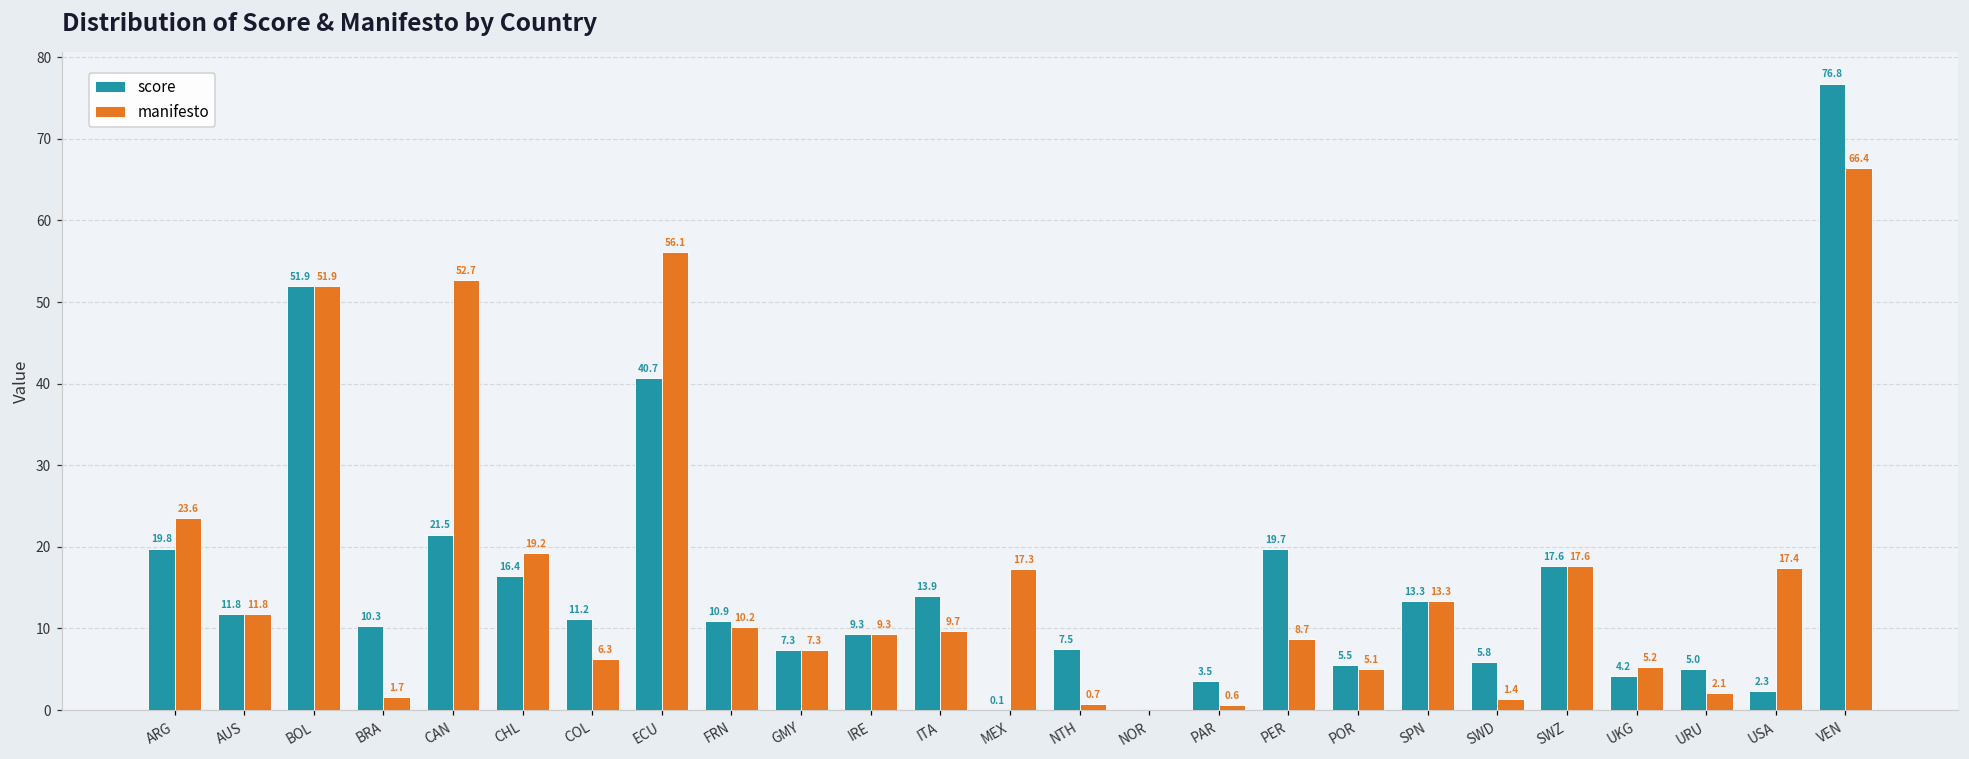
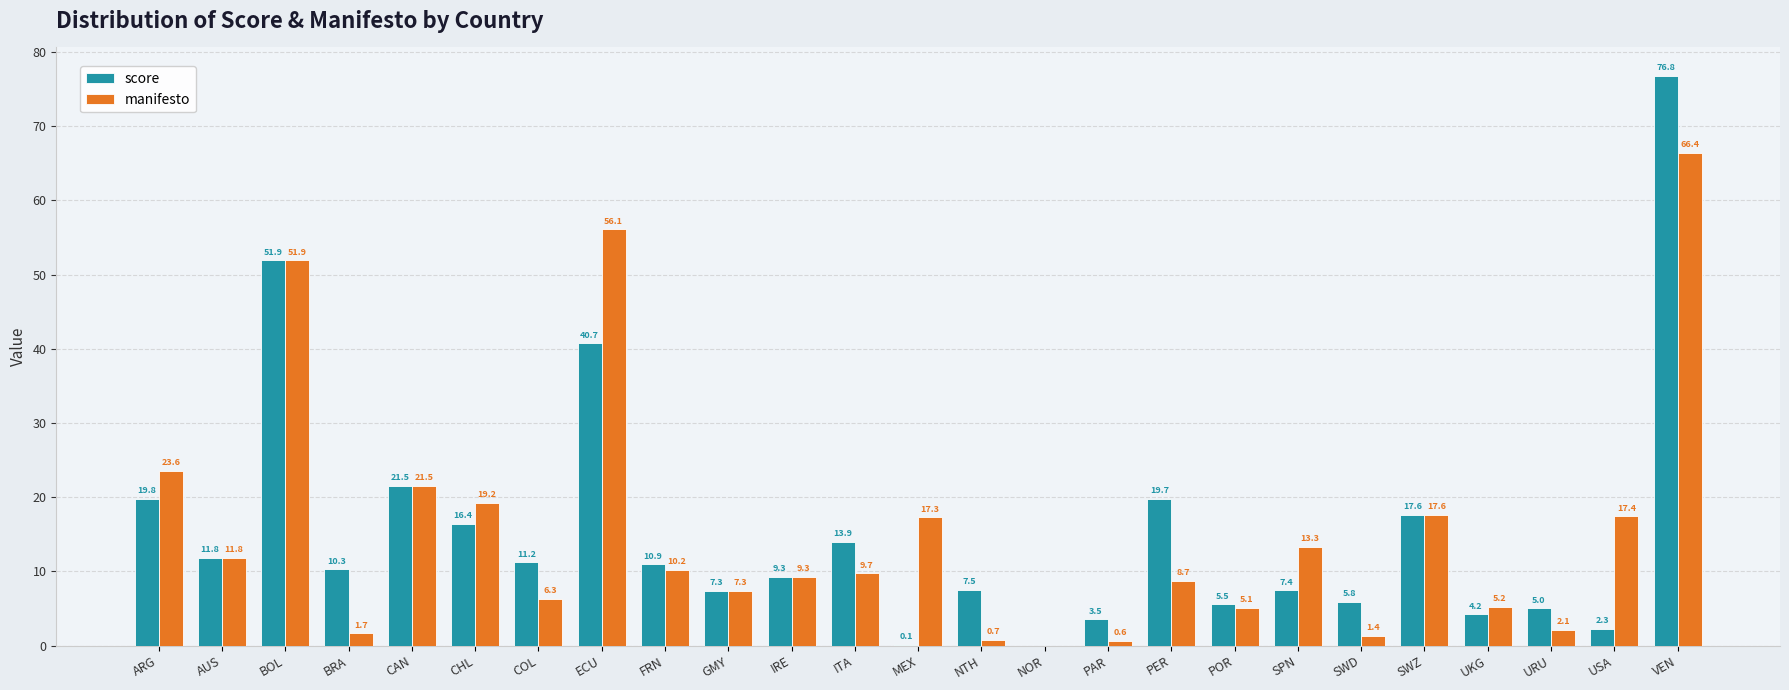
  {
    "score": {
      "ARG": 19.8,
      "AUS": 11.8,
      "BOL": 51.9,
      "BRA": 10.3,
      "CAN": 21.5,
      "CHL": 16.4,
      "COL": 11.2,
      "ECU": 40.7,
      "FRN": 10.9,
      "GMY": 7.3,
      "IRE": 9.3,
      "ITA": 13.9,
      "MEX": 0.1,
      "NTH": 7.5,
      "PAR": 3.5,
      "PER": 19.7,
      "POR": 5.5,
-     "SPN": 13.3,
+     "SPN": 7.4,
      "SWD": 5.8,
      "SWZ": 17.6,
      "UKG": 4.2,
      "URU": 5.0,
      "USA": 2.3,
      "VEN": 76.8
    },
    "manifesto": {
      "ARG": 23.6,
      "AUS": 11.8,
      "BOL": 51.9,
      "BRA": 1.7,
-     "CAN": 52.7,
+     "CAN": 21.5,
      "CHL": 19.2,
      "COL": 6.3,
      "ECU": 56.1,
      "FRN": 10.2,
      "GMY": 7.3,
      "IRE": 9.3,
      "ITA": 9.7,
      "MEX": 17.3,
      "NTH": 0.7,
      "PAR": 0.6,
      "PER": 8.7,
      "POR": 5.1,
      "SPN": 13.3,
      "SWD": 1.4,
      "SWZ": 17.6,
      "UKG": 5.2,
      "URU": 2.1,
      "USA": 17.4,
      "VEN": 66.4
    }
  }
